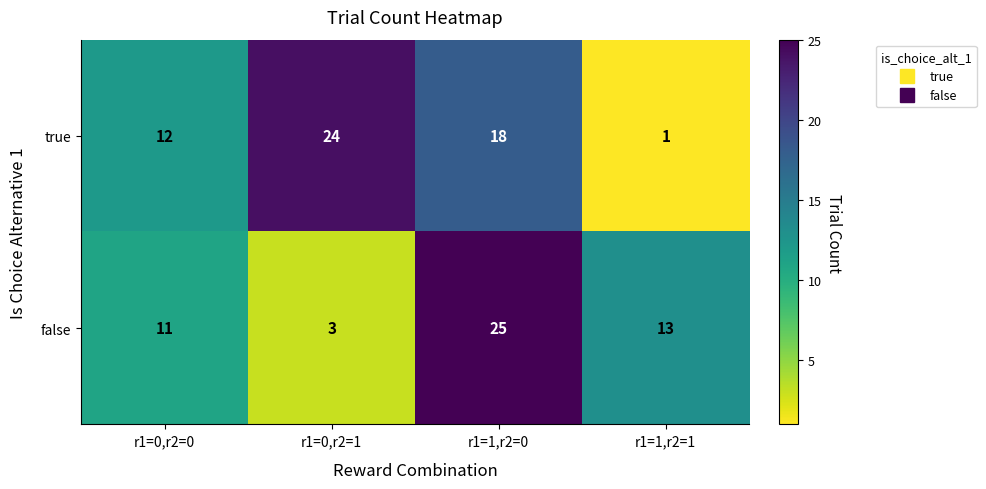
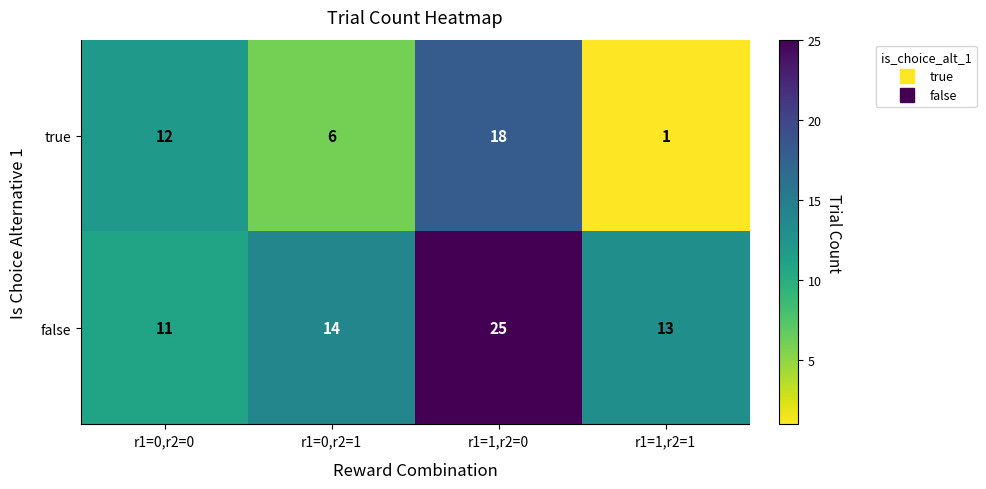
  {
    "true": {
      "r1=0,r2=0": 12,
-     "r1=0,r2=1": 24,
+     "r1=0,r2=1": 6,
      "r1=1,r2=0": 18,
      "r1=1,r2=1": 1
    },
    "false": {
      "r1=0,r2=0": 11,
-     "r1=0,r2=1": 3,
+     "r1=0,r2=1": 14,
      "r1=1,r2=0": 25,
      "r1=1,r2=1": 13
    }
  }
